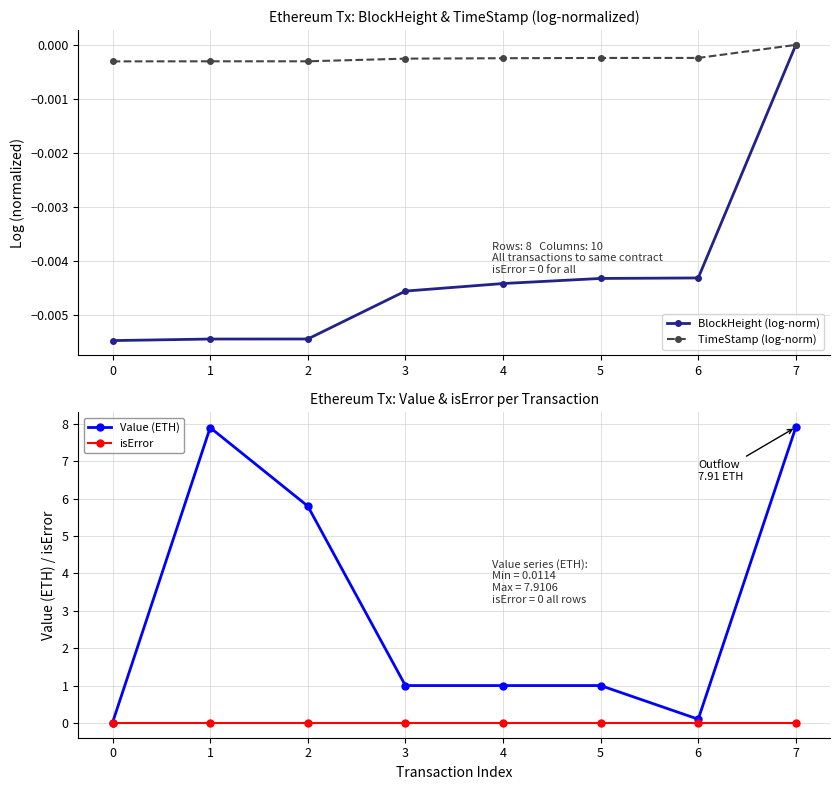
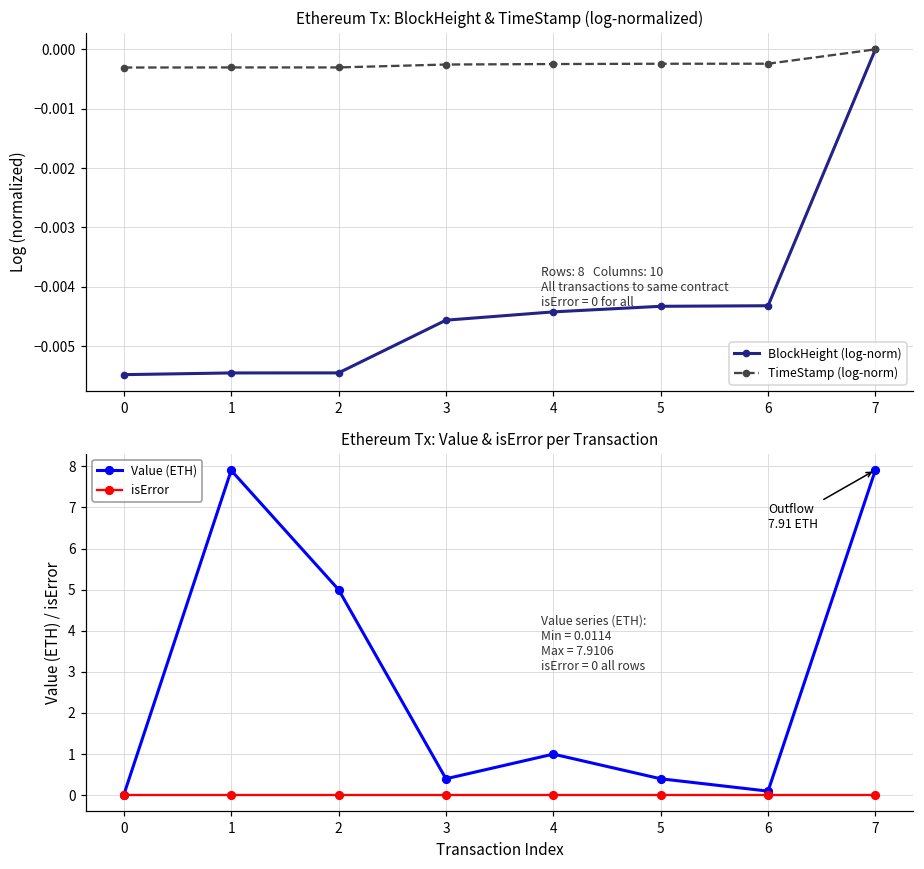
  {
    "Ethereum Tx: BlockHeight & TimeStamp (log-normalized)": {
      "BlockHeight (log-norm)": {
        "5": 0
      },
      "TimeStamp (log-norm)": {
        "0": -0.0003,
        "1": -0.0003,
        "2": -0.0003,
        "3": -0.0003,
        "4": -0.0002,
        "5": -0.0002,
        "6": -0.0002
      }
    },
    "Ethereum Tx: Value & isError per Transaction": {
      "Value (ETH)": {
        "1": 7.9,
-       "2": 5.8,
-       "3": 1.0,
+       "2": 5.0,
+       "3": 0.4,
        "4": 1.0,
-       "5": 1.0,
+       "5": 0.4,
        "6": 0.1
      },
      "isError": {
        "1": 0.0,
        "2": 0.0,
        "3": 0.0,
        "4": 0.0,
        "5": 0.0,
        "6": 0.0,
        "7": 0.0
      }
    }
  }
